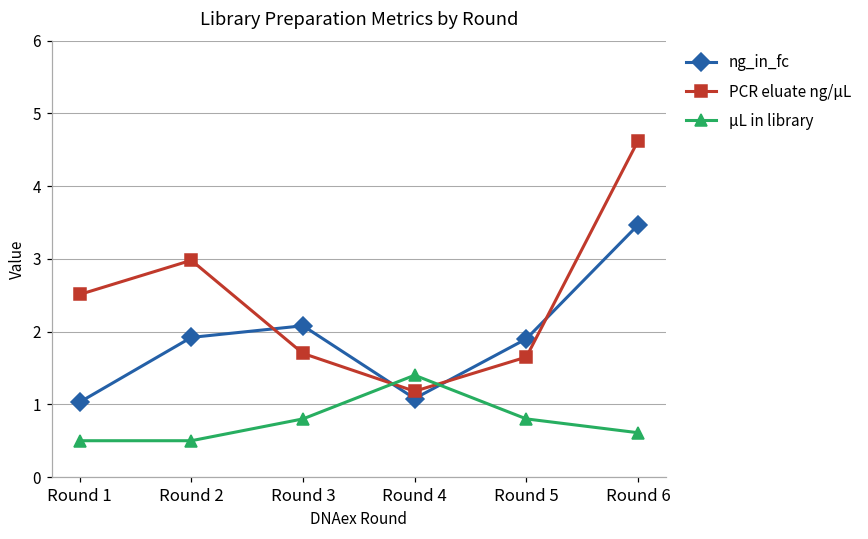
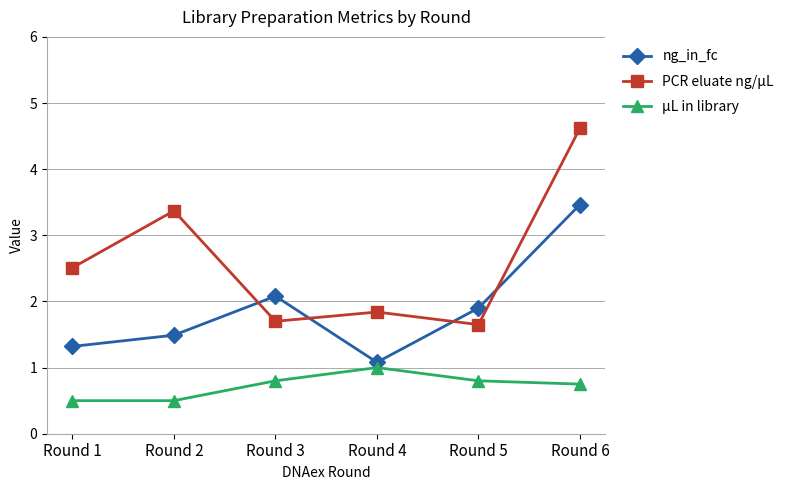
  {
    "ng_in_fc": {
-     "Round 1": 1.0,
-     "Round 2": 1.9,
+     "Round 1": 1.3,
+     "Round 2": 1.5,
      "Round 3": 2.1,
      "Round 4": 1.1,
      "Round 5": 1.9,
      "Round 6": 3.5
    },
    "PCR eluate ng/µL": {
      "Round 1": 2.5,
-     "Round 2": 3.0,
+     "Round 2": 3.4,
      "Round 3": 1.7,
-     "Round 4": 1.2,
+     "Round 4": 1.8,
      "Round 5": 1.7,
      "Round 6": 4.6
    },
    "µL in library": {
      "Round 1": 0.5,
      "Round 2": 0.5,
      "Round 3": 0.8,
-     "Round 4": 1.4,
+     "Round 4": 1.0,
      "Round 5": 0.8,
-     "Round 6": 0.6
+     "Round 6": 0.8
    }
  }
